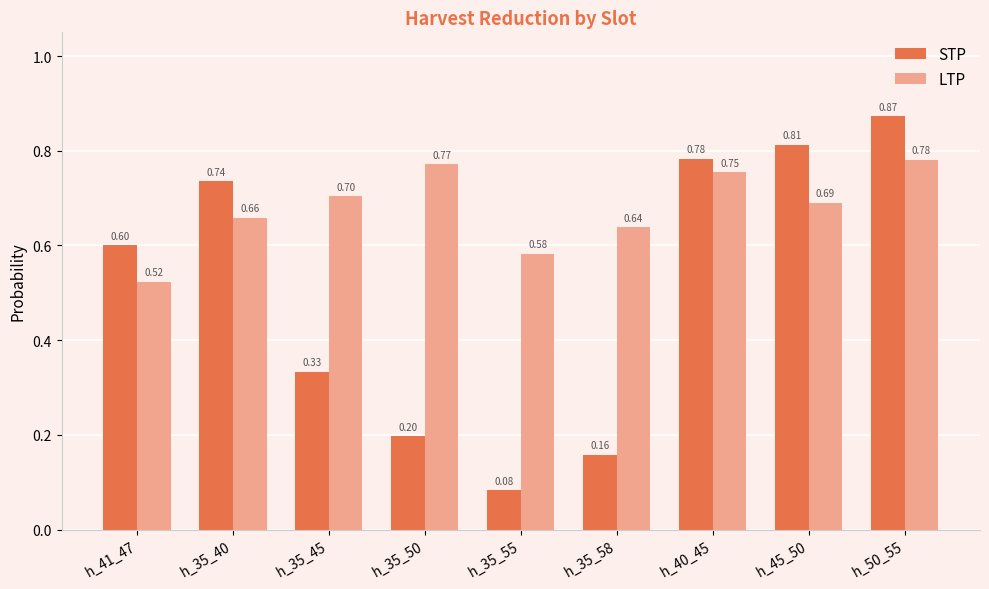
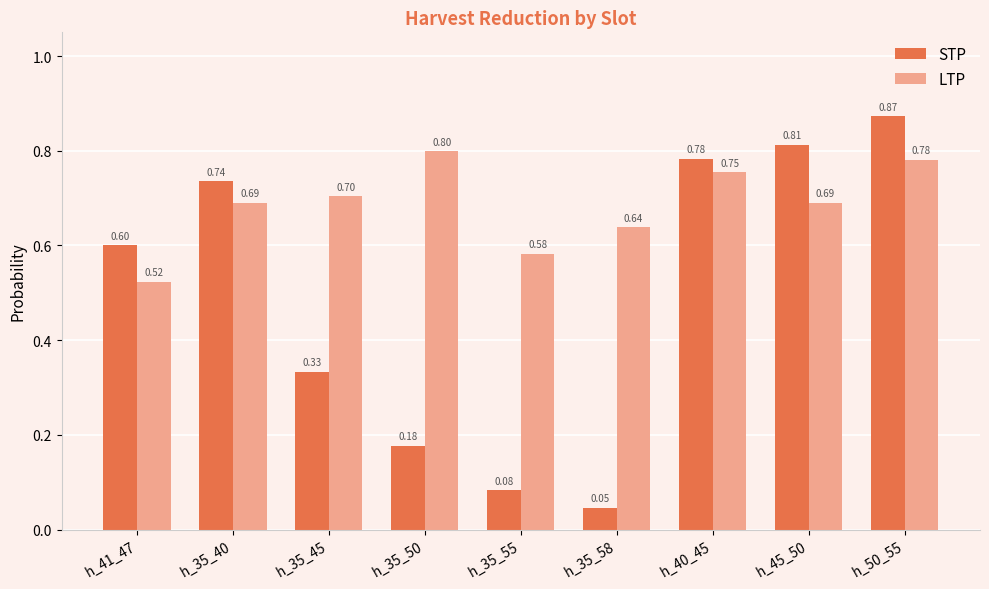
  {
    "STP": {
      "h_41_47": 0.60,
      "h_35_40": 0.74,
      "h_35_45": 0.33,
-     "h_35_50": 0.20,
+     "h_35_50": 0.18,
      "h_35_55": 0.08,
-     "h_35_58": 0.16,
+     "h_35_58": 0.05,
      "h_40_45": 0.78,
      "h_45_50": 0.81,
      "h_50_55": 0.87
    },
    "LTP": {
      "h_41_47": 0.52,
-     "h_35_40": 0.66,
+     "h_35_40": 0.69,
      "h_35_45": 0.70,
-     "h_35_50": 0.77,
+     "h_35_50": 0.80,
      "h_35_55": 0.58,
      "h_35_58": 0.64,
      "h_40_45": 0.75,
      "h_45_50": 0.69,
      "h_50_55": 0.78
    }
  }
